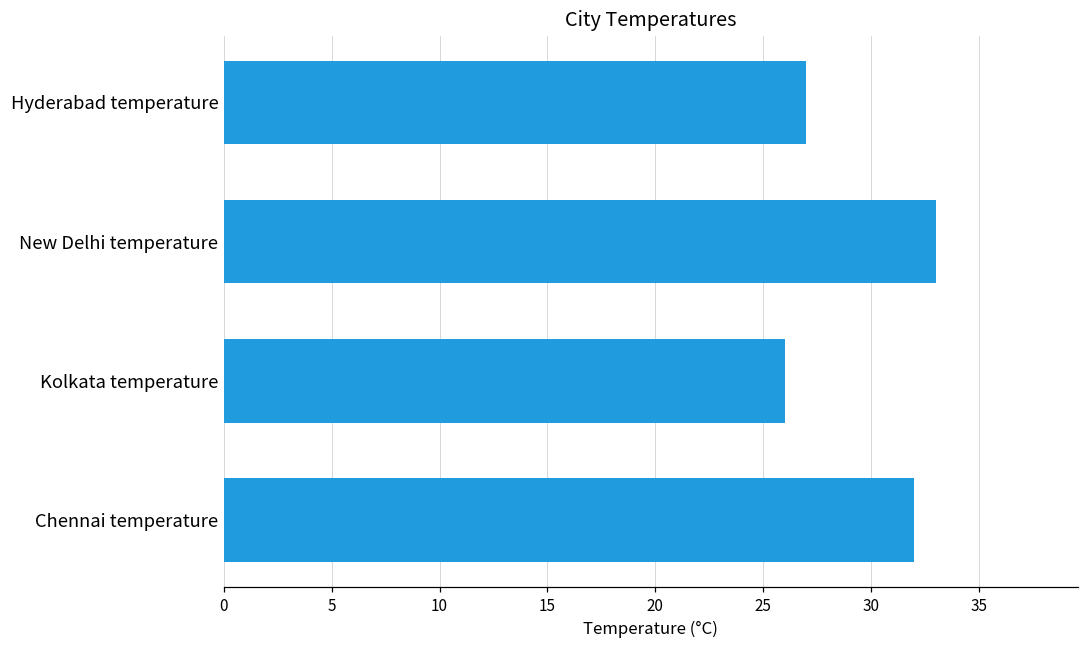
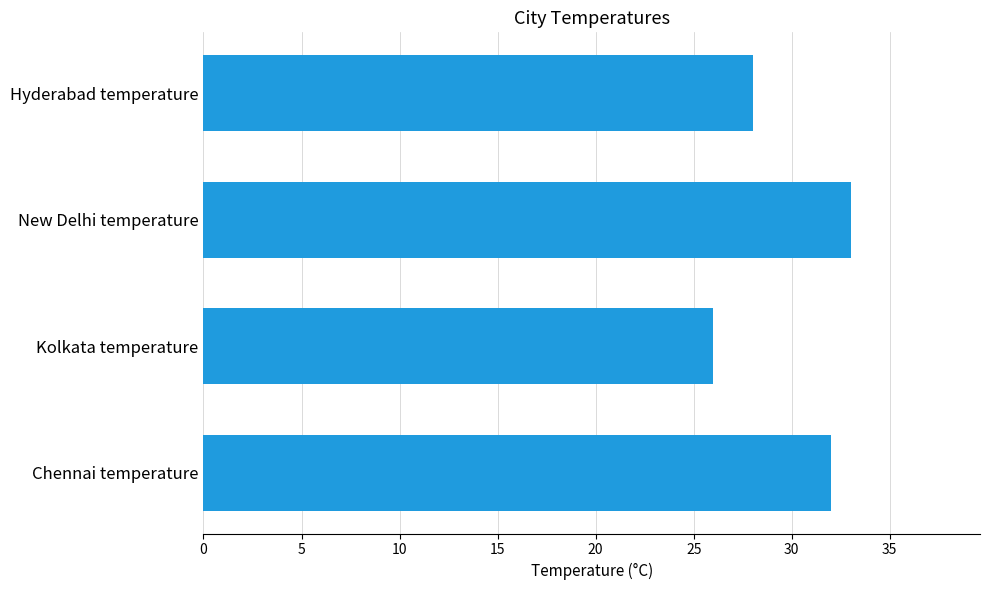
  {
-   "Hyderabad temperature": 27,
+   "Hyderabad temperature": 28,
    "New Delhi temperature": 33,
    "Kolkata temperature": 26,
    "Chennai temperature": 32
  }
